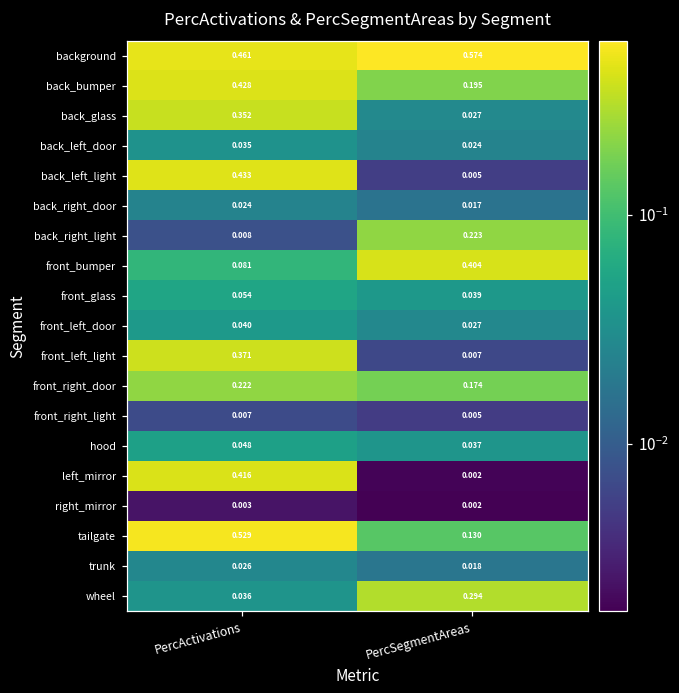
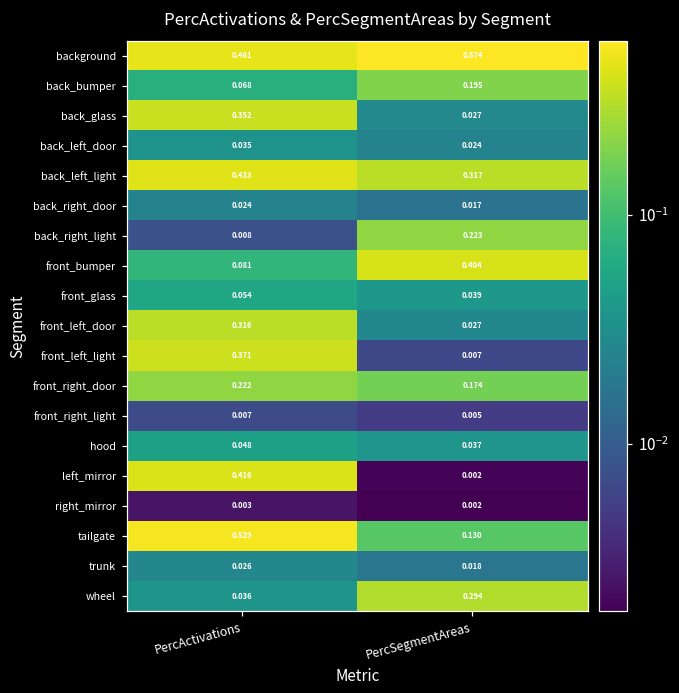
  {
    "background": {
      "PercActivations": 0.461,
      "PercSegmentAreas": 0.574
    },
    "back_bumper": {
-     "PercActivations": 0.428,
+     "PercActivations": 0.068,
      "PercSegmentAreas": 0.195
    },
    "back_glass": {
      "PercActivations": 0.352,
      "PercSegmentAreas": 0.027
    },
    "back_left_door": {
      "PercActivations": 0.035,
      "PercSegmentAreas": 0.024
    },
    "back_left_light": {
      "PercActivations": 0.433,
-     "PercSegmentAreas": 0.005
+     "PercSegmentAreas": 0.317
    },
    "back_right_door": {
      "PercActivations": 0.024,
      "PercSegmentAreas": 0.017
    },
    "back_right_light": {
      "PercActivations": 0.008,
      "PercSegmentAreas": 0.223
    },
    "front_bumper": {
      "PercActivations": 0.081,
      "PercSegmentAreas": 0.404
    },
    "front_glass": {
      "PercActivations": 0.054,
      "PercSegmentAreas": 0.039
    },
    "front_left_door": {
-     "PercActivations": 0.040,
+     "PercActivations": 0.316,
      "PercSegmentAreas": 0.027
    },
    "front_left_light": {
      "PercActivations": 0.371,
      "PercSegmentAreas": 0.007
    },
    "front_right_door": {
      "PercActivations": 0.222,
      "PercSegmentAreas": 0.174
    },
    "front_right_light": {
      "PercActivations": 0.007,
      "PercSegmentAreas": 0.005
    },
    "hood": {
      "PercActivations": 0.048,
      "PercSegmentAreas": 0.037
    },
    "left_mirror": {
      "PercActivations": 0.416,
      "PercSegmentAreas": 0.002
    },
    "right_mirror": {
      "PercActivations": 0.003,
      "PercSegmentAreas": 0.002
    },
    "tailgate": {
      "PercActivations": 0.529,
      "PercSegmentAreas": 0.130
    },
    "trunk": {
      "PercActivations": 0.026,
      "PercSegmentAreas": 0.018
    },
    "wheel": {
      "PercActivations": 0.036,
      "PercSegmentAreas": 0.294
    }
  }
